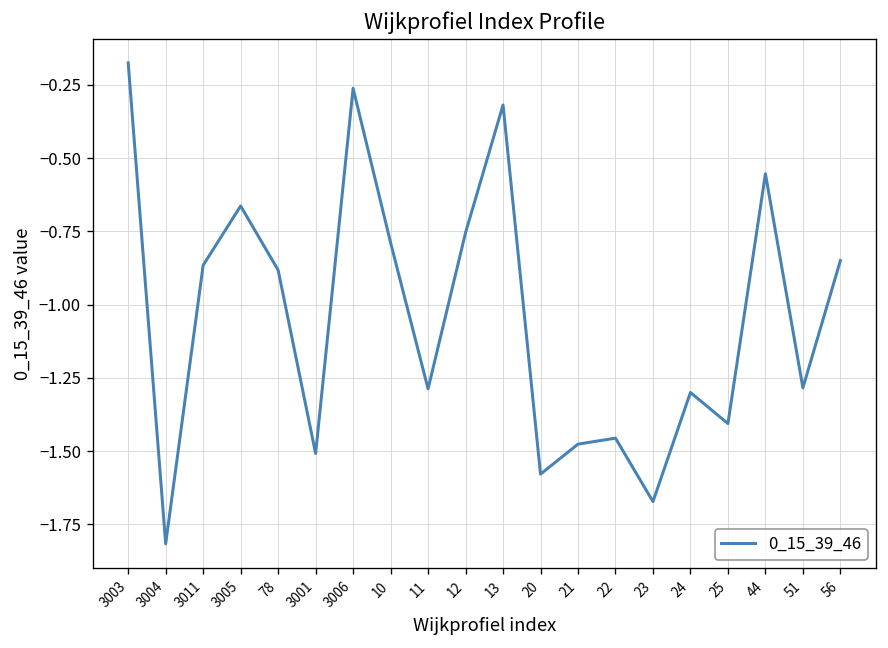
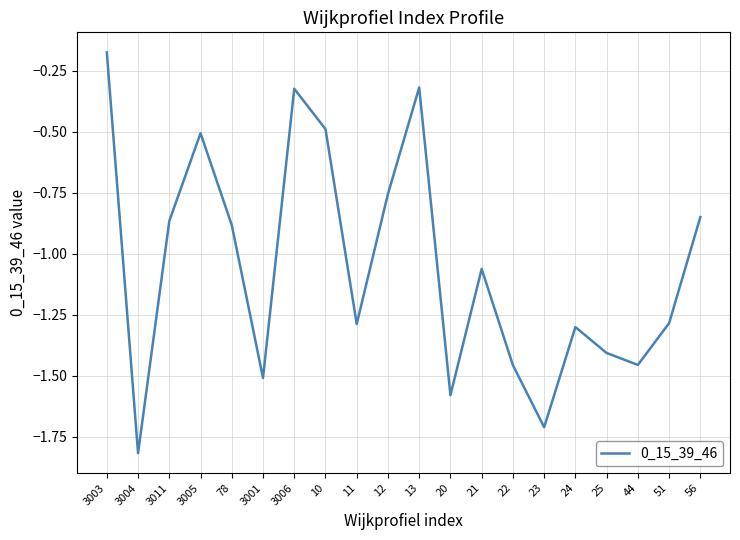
  {
    "3003": -0.17,
    "3004": -1.82,
    "3011": -0.87,
-   "3005": -0.66,
+   "3005": -0.51,
    "78": -0.88,
    "3001": -1.51,
-   "3006": -0.26,
-   "10": -0.79,
+   "3006": -0.32,
+   "10": -0.49,
    "11": -1.29,
    "12": -0.75,
    "13": -0.32,
    "20": -1.58,
-   "21": -1.48,
+   "21": -1.06,
    "22": -1.46,
-   "23": -1.67,
+   "23": -1.71,
    "24": -1.30,
    "25": -1.41,
-   "44": -0.55,
+   "44": -1.46,
    "51": -1.28,
    "56": -0.85
  }
